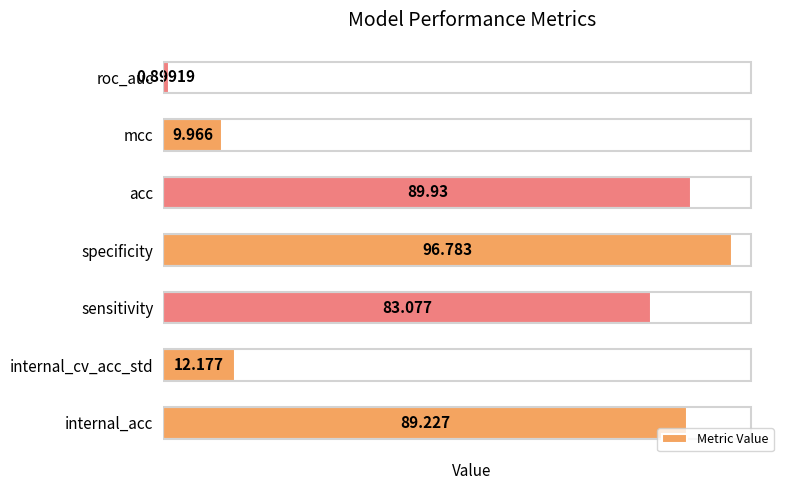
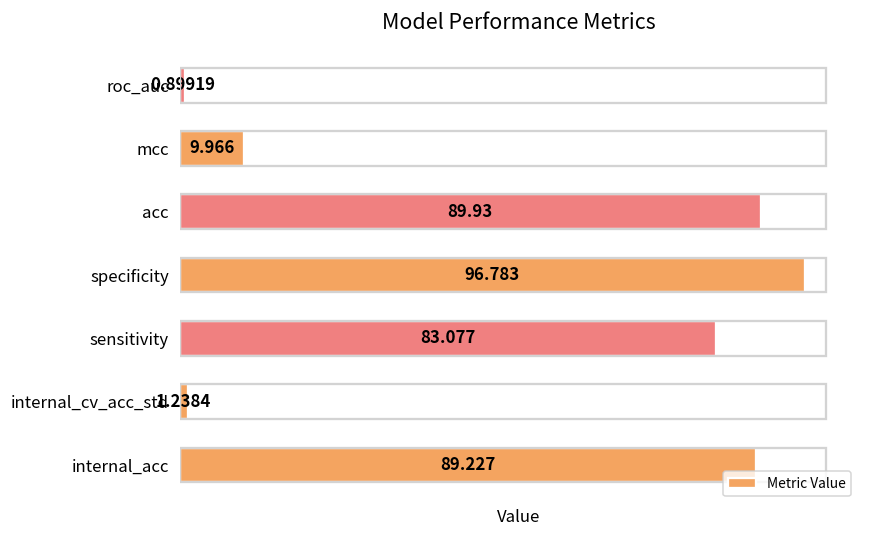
  {
    "roc_auc": 0.89919,
    "mcc": 9.966,
    "acc": 89.93,
    "specificity": 96.783,
    "sensitivity": 83.077,
-   "internal_cv_acc_std": 12.177,
+   "internal_cv_acc_std": 1.2384,
    "internal_acc": 89.227
  }
